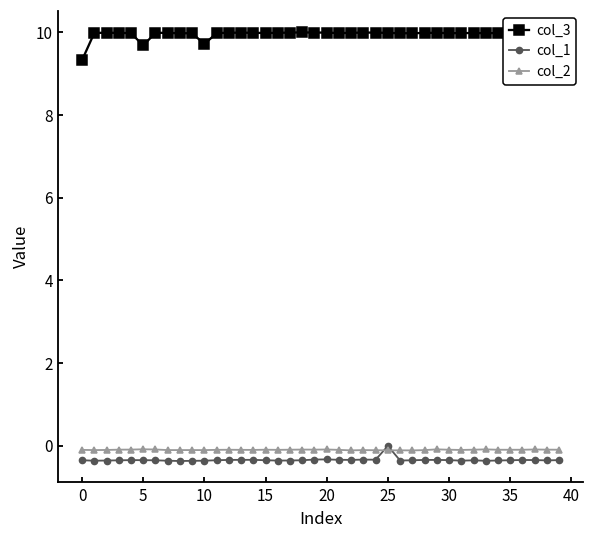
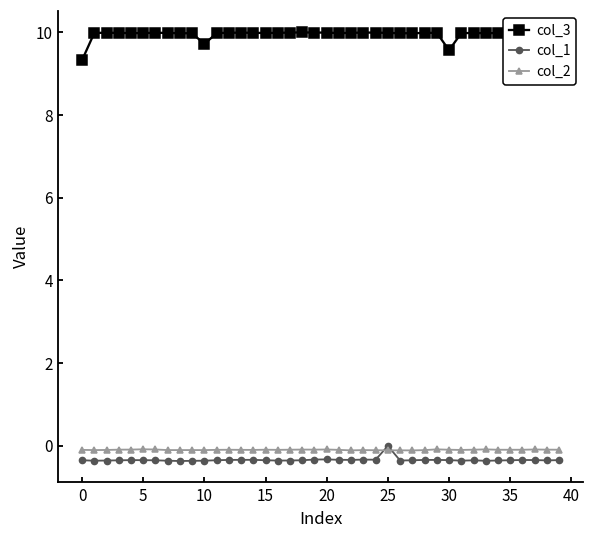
  {
    "col_3": {
      "0": 9.3,
-     "5": 9.7,
+     "5": 10.0,
      "10": 9.7,
      "15": 10.0,
      "20": 10.0,
      "25": 10.0,
-     "30": 10.0
+     "30": 9.6
    },
    "col_1": {
      "0": -0.3,
      "5": -0.3,
      "10": -0.4,
      "15": -0.3,
      "20": -0.3,
      "25": 0.0,
      "30": -0.3,
      "35": -0.3
    },
    "col_2": {
      "0": -0.1,
      "5": -0.1,
      "10": -0.1,
      "15": -0.1,
      "20": -0.1,
      "25": -0.1,
      "30": -0.1,
      "35": -0.1
    }
  }
